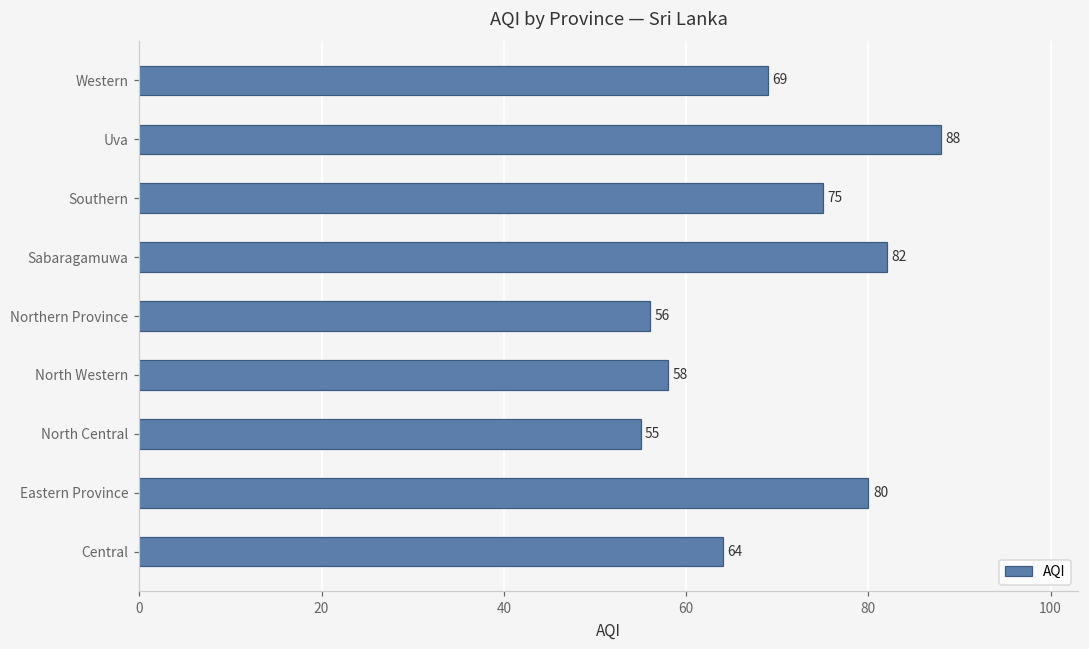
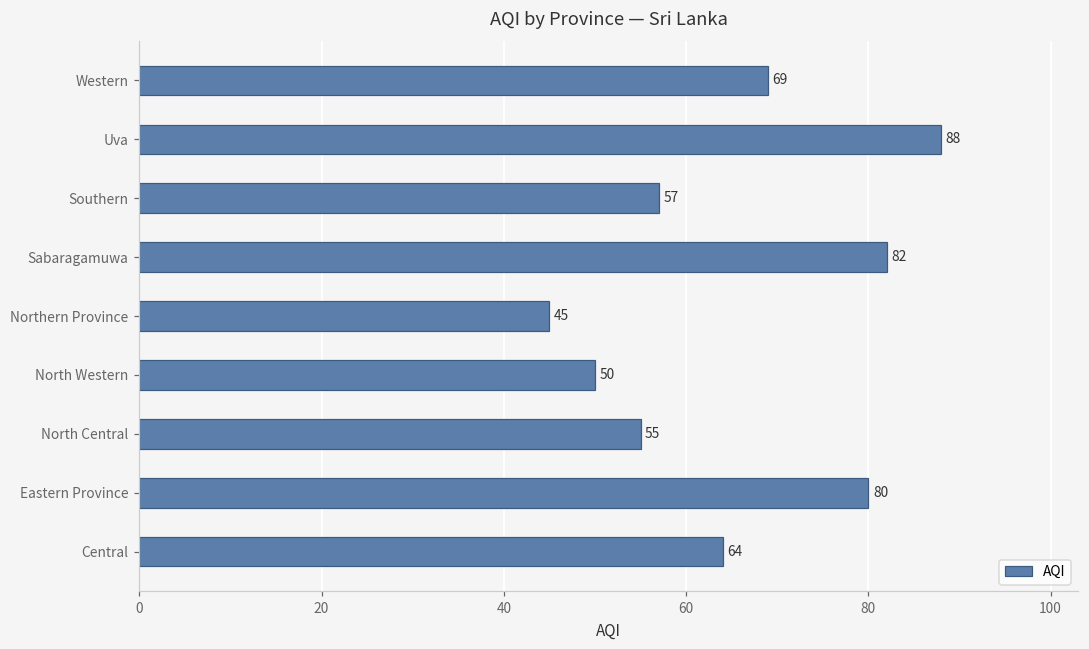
  {
    "Western": 69,
    "Uva": 88,
-   "Southern": 75,
+   "Southern": 57,
    "Sabaragamuwa": 82,
-   "Northern Province": 56,
-   "North Western": 58,
+   "Northern Province": 45,
+   "North Western": 50,
    "North Central": 55,
    "Eastern Province": 80,
    "Central": 64
  }
